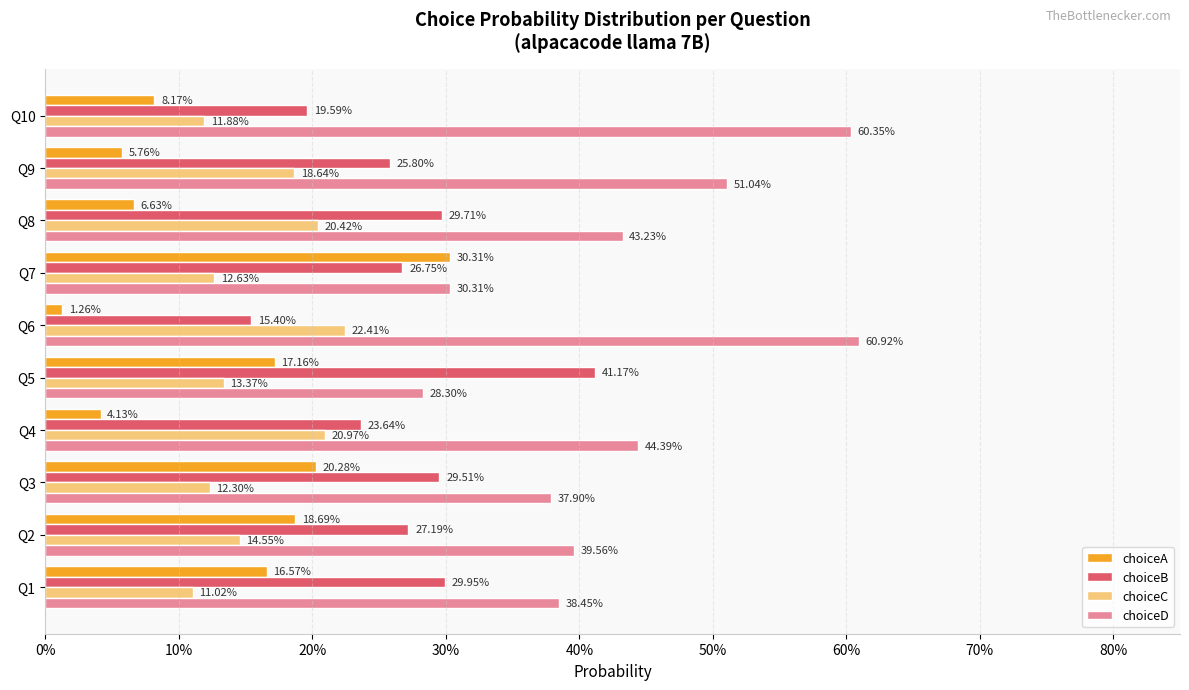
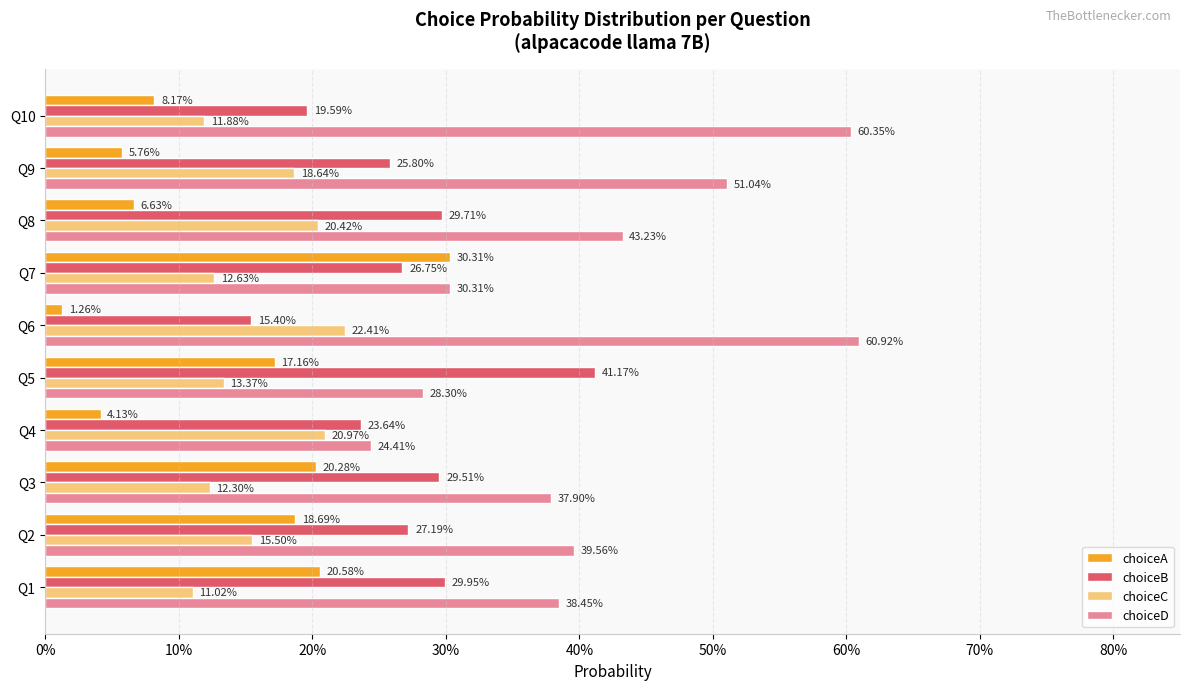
  {
    "choiceA": {
      "Q10": "8.17%",
      "Q9": "5.76%",
      "Q8": "6.63%",
      "Q7": "30.31%",
      "Q6": "1.26%",
      "Q5": "17.16%",
      "Q4": "4.13%",
      "Q3": "20.28%",
      "Q2": "18.69%",
-     "Q1": "16.57%"
+     "Q1": "20.58%"
    },
    "choiceB": {
      "Q10": "19.59%",
      "Q9": "25.80%",
      "Q8": "29.71%",
      "Q7": "26.75%",
      "Q6": "15.40%",
      "Q5": "41.17%",
      "Q4": "23.64%",
      "Q3": "29.51%",
      "Q2": "27.19%",
      "Q1": "29.95%"
    },
    "choiceC": {
      "Q10": "11.88%",
      "Q9": "18.64%",
      "Q8": "20.42%",
      "Q7": "12.63%",
      "Q6": "22.41%",
      "Q5": "13.37%",
      "Q4": "20.97%",
      "Q3": "12.30%",
-     "Q2": "14.55%",
+     "Q2": "15.50%",
      "Q1": "11.02%"
    },
    "choiceD": {
      "Q10": "60.35%",
      "Q9": "51.04%",
      "Q8": "43.23%",
      "Q7": "30.31%",
      "Q6": "60.92%",
      "Q5": "28.30%",
-     "Q4": "44.39%",
+     "Q4": "24.41%",
      "Q3": "37.90%",
      "Q2": "39.56%",
      "Q1": "38.45%"
    }
  }
